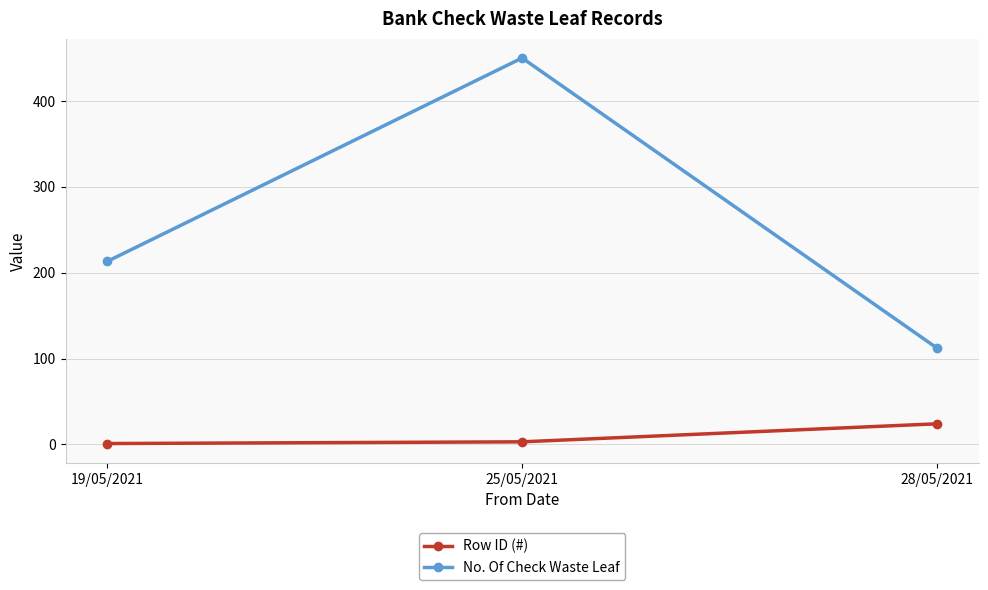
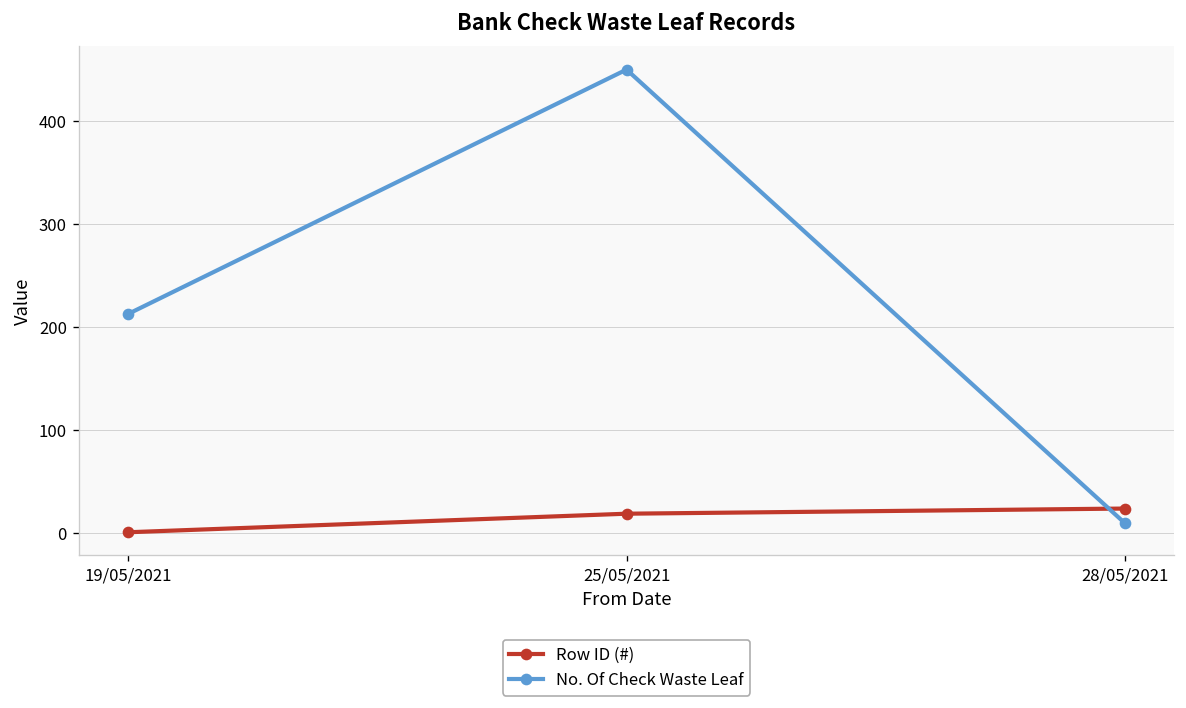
  {
    "Row ID (#)": {
      "19/05/2021": 0,
-     "25/05/2021": 0,
+     "25/05/2021": 20,
      "28/05/2021": 20
    },
    "No. Of Check Waste Leaf": {
      "19/05/2021": 210,
      "25/05/2021": 450,
-     "28/05/2021": 110
+     "28/05/2021": 10
    }
  }
